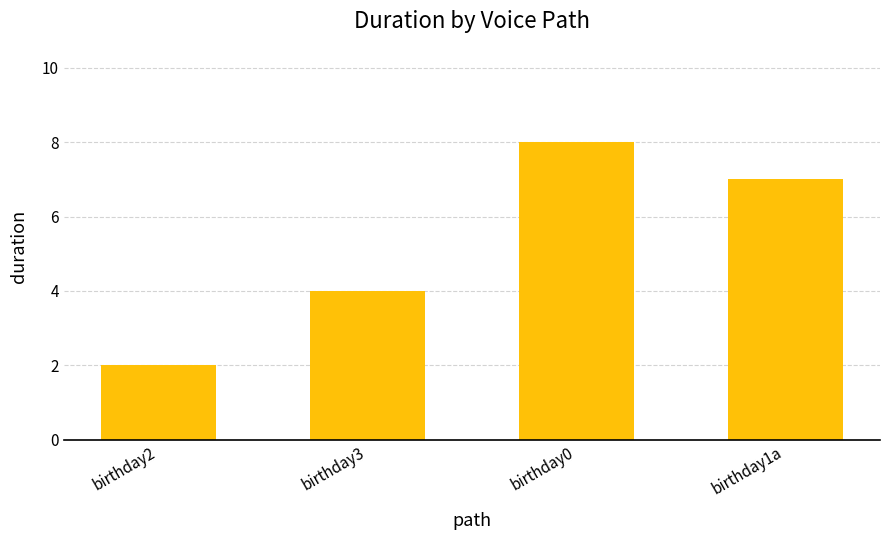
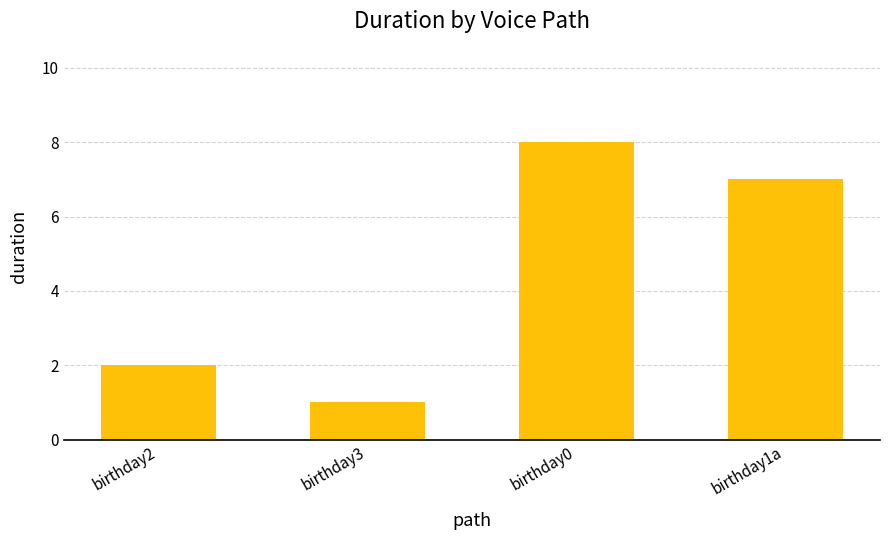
  {
    "birthday2": 2,
-   "birthday3": 4,
+   "birthday3": 1,
    "birthday0": 8,
    "birthday1a": 7
  }
